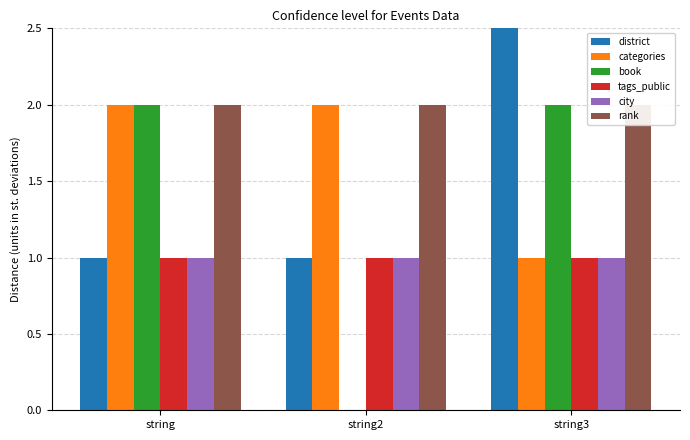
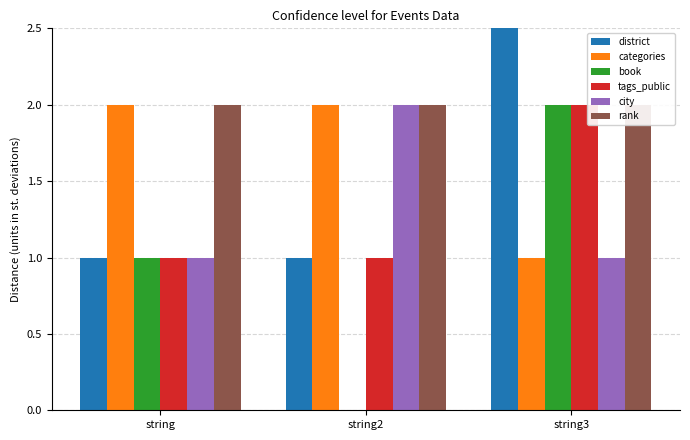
  {
    "district": {
      "string": 1,
      "string2": 1
    },
    "categories": {
      "string": 2,
      "string2": 2,
      "string3": 1
    },
    "book": {
-     "string": 2,
+     "string": 1,
      "string2": 0,
      "string3": 2
    },
    "tags_public": {
      "string": 1,
      "string2": 1,
-     "string3": 1
+     "string3": 2
    },
    "city": {
      "string": 1,
-     "string2": 1,
+     "string2": 2,
      "string3": 1
    },
    "rank": {
      "string": 2,
      "string2": 2
    }
  }
